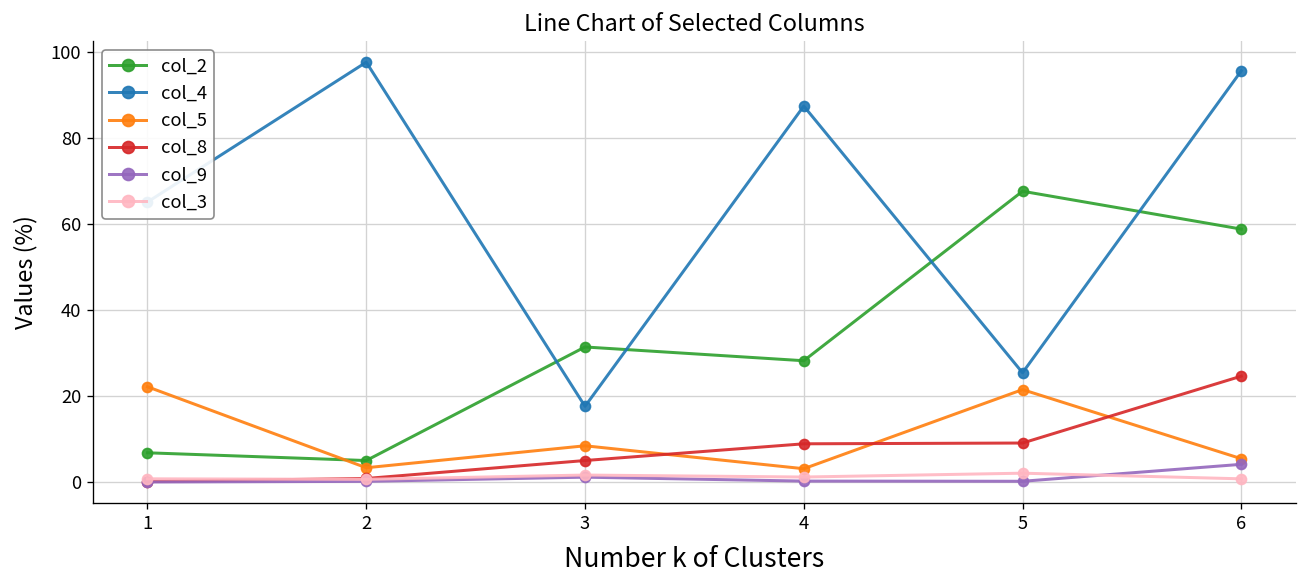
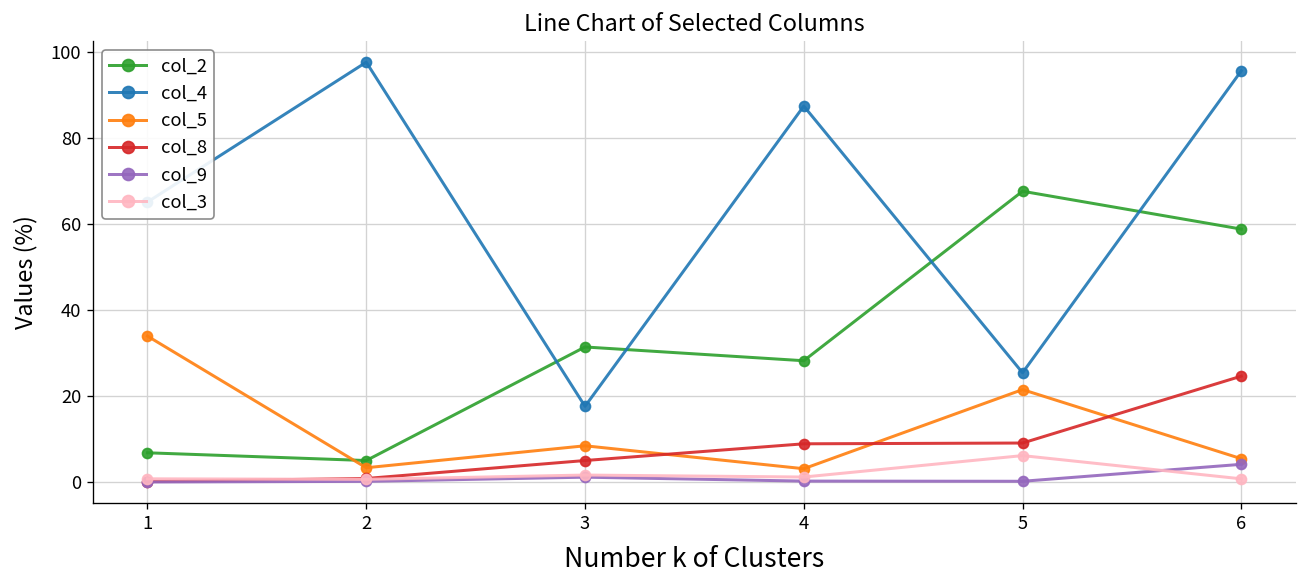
  {
    "col_2": {
      "1": 7,
      "2": 5,
      "3": 31,
      "4": 28,
      "5": 68,
      "6": 59
    },
    "col_4": {
      "2": 98,
      "3": 18,
      "4": 87,
      "5": 25,
      "6": 96
    },
    "col_5": {
-     "1": 22,
+     "1": 34,
      "2": 3,
      "3": 8,
      "4": 3,
      "5": 21,
      "6": 5
    },
    "col_8": {
      "3": 5,
      "4": 9,
      "5": 9,
      "6": 25
    },
    "col_9": {
      "4": 0,
      "5": 0,
      "6": 4
    },
    "col_3": {
      "4": 1,
-     "5": 2,
+     "5": 6,
      "6": 1
    }
  }
